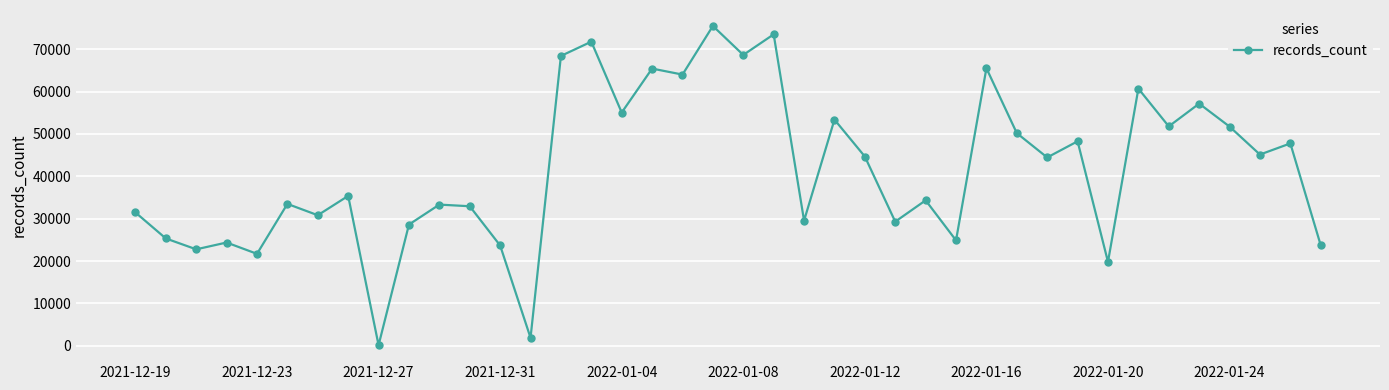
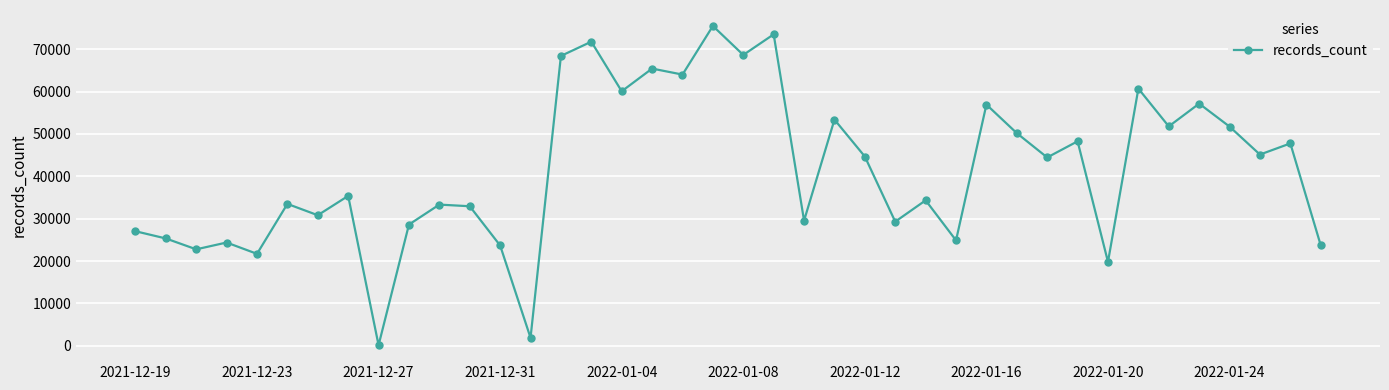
  {
-   "2021-12-19": 31000,
+   "2021-12-19": 27000,
    "2021-12-23": 22000,
    "2021-12-27": 0,
    "2021-12-31": 24000,
-   "2022-01-04": 55000,
+   "2022-01-04": 60000,
    "2022-01-08": 69000,
    "2022-01-12": 45000,
-   "2022-01-16": 66000,
+   "2022-01-16": 57000,
    "2022-01-20": 20000,
    "2022-01-24": 52000
  }
